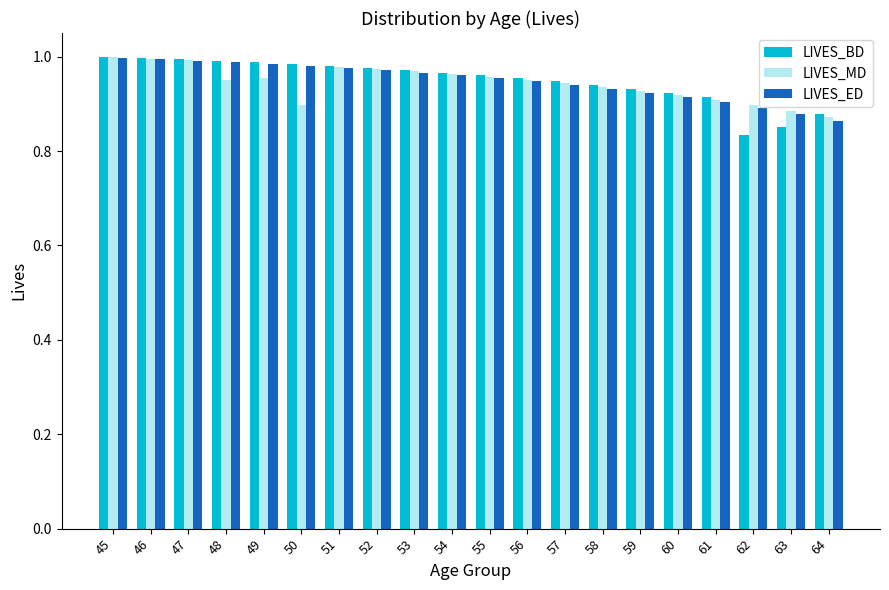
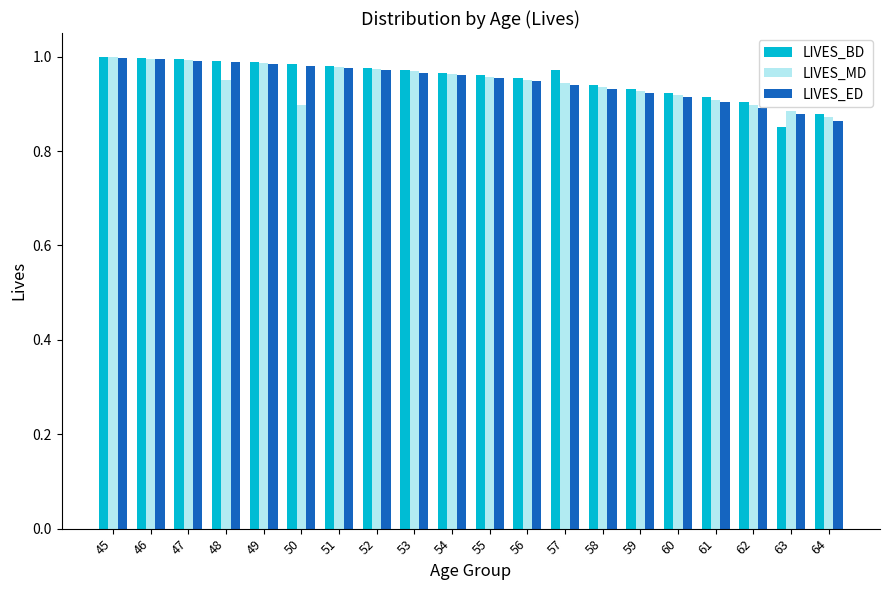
  {
    "LIVES_BD": {
      "45": 1.00,
      "46": 1.00,
      "47": 0.99,
      "48": 0.99,
      "49": 0.99,
      "50": 0.98,
      "51": 0.98,
      "52": 0.98,
      "53": 0.97,
      "54": 0.97,
      "55": 0.96,
      "56": 0.95,
-     "57": 0.95,
+     "57": 0.97,
      "58": 0.94,
      "59": 0.93,
      "60": 0.92,
      "61": 0.91,
-     "62": 0.83,
+     "62": 0.90,
      "63": 0.85,
      "64": 0.88
    },
    "LIVES_MD": {
      "45": 1.00,
      "46": 1.00,
      "47": 0.99,
      "48": 0.95,
-     "49": 0.95,
+     "49": 0.99,
      "50": 0.90,
      "51": 0.98,
      "52": 0.97,
      "53": 0.97,
      "54": 0.96,
      "55": 0.96,
      "56": 0.95,
      "57": 0.94,
      "58": 0.94,
      "59": 0.93,
      "60": 0.92,
      "61": 0.91,
      "62": 0.90,
      "63": 0.88,
      "64": 0.87
    },
    "LIVES_ED": {
      "45": 1.00,
      "46": 0.99,
      "47": 0.99,
      "48": 0.99,
      "49": 0.98,
      "50": 0.98,
      "51": 0.98,
      "52": 0.97,
      "53": 0.97,
      "54": 0.96,
      "55": 0.95,
      "56": 0.95,
      "57": 0.94,
      "58": 0.93,
      "59": 0.92,
      "60": 0.91,
      "61": 0.90,
      "62": 0.89,
      "63": 0.88,
      "64": 0.86
    }
  }
